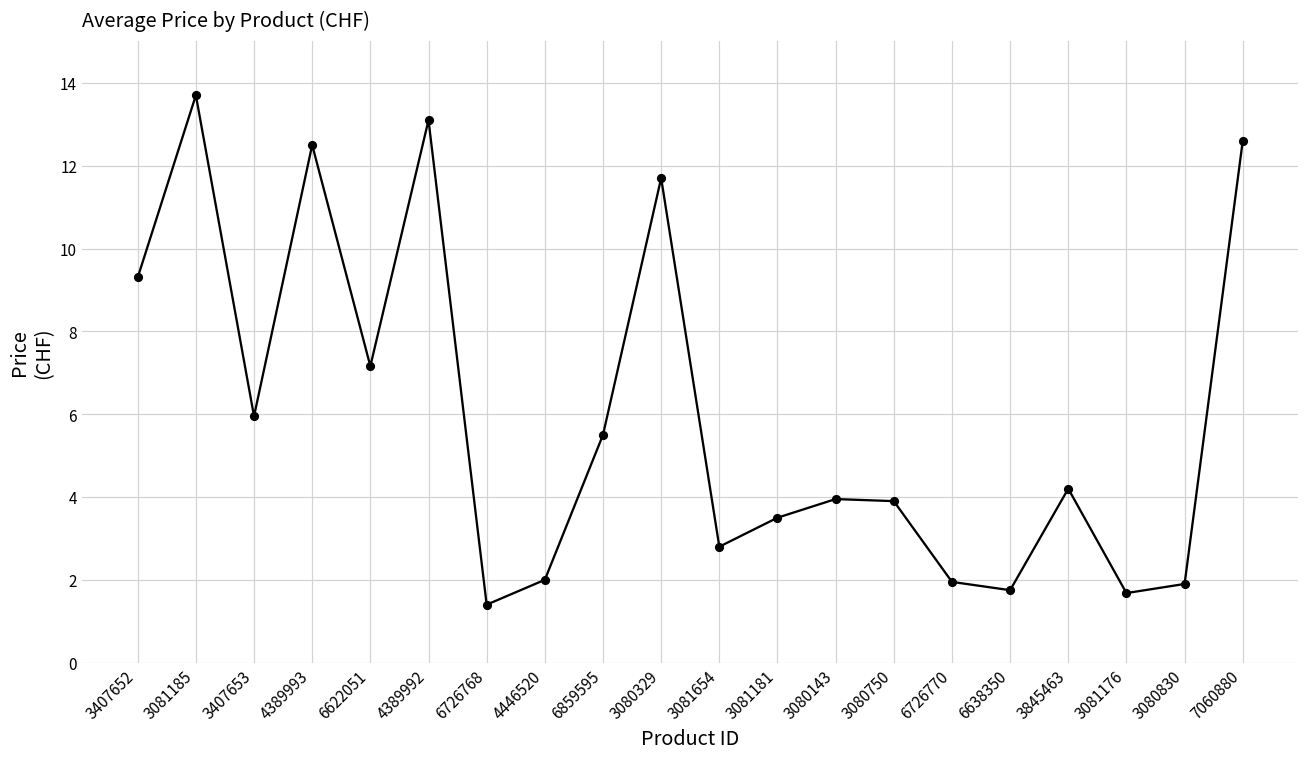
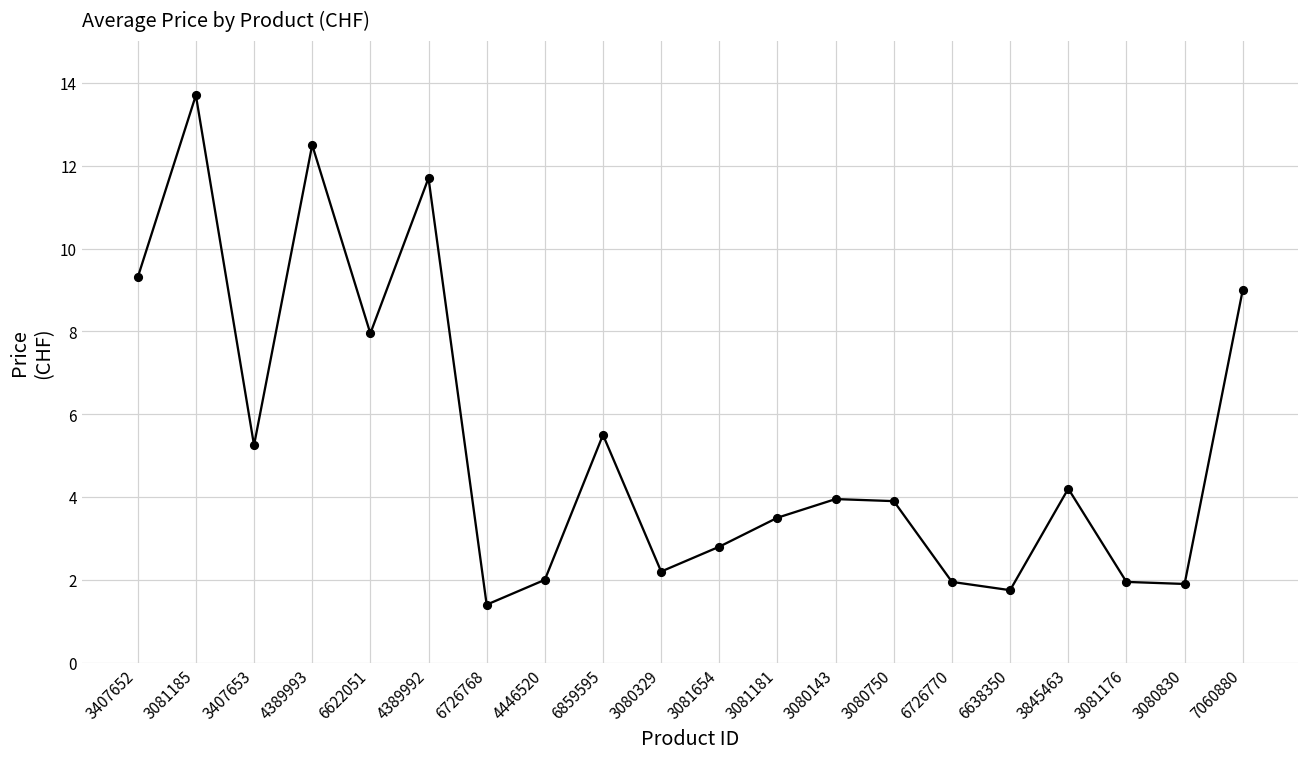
  {
    "3407652": 9.3,
    "3081185": 13.7,
-   "3407653": 6.0,
+   "3407653": 5.3,
    "4389993": 12.5,
-   "6622051": 7.2,
-   "4389992": 13.1,
+   "6622051": 8.0,
+   "4389992": 11.7,
    "6726768": 1.4,
    "4446520": 2.0,
    "6859595": 5.5,
-   "3080329": 11.7,
+   "3080329": 2.2,
    "3081654": 2.8,
    "3081181": 3.5,
    "3080143": 4.0,
    "3080750": 3.9,
    "6726770": 2.0,
    "6638350": 1.8,
    "3845463": 4.2,
-   "3081176": 1.7,
+   "3081176": 2.0,
    "3080830": 1.9,
-   "7060880": 12.6
+   "7060880": 9.0
  }
